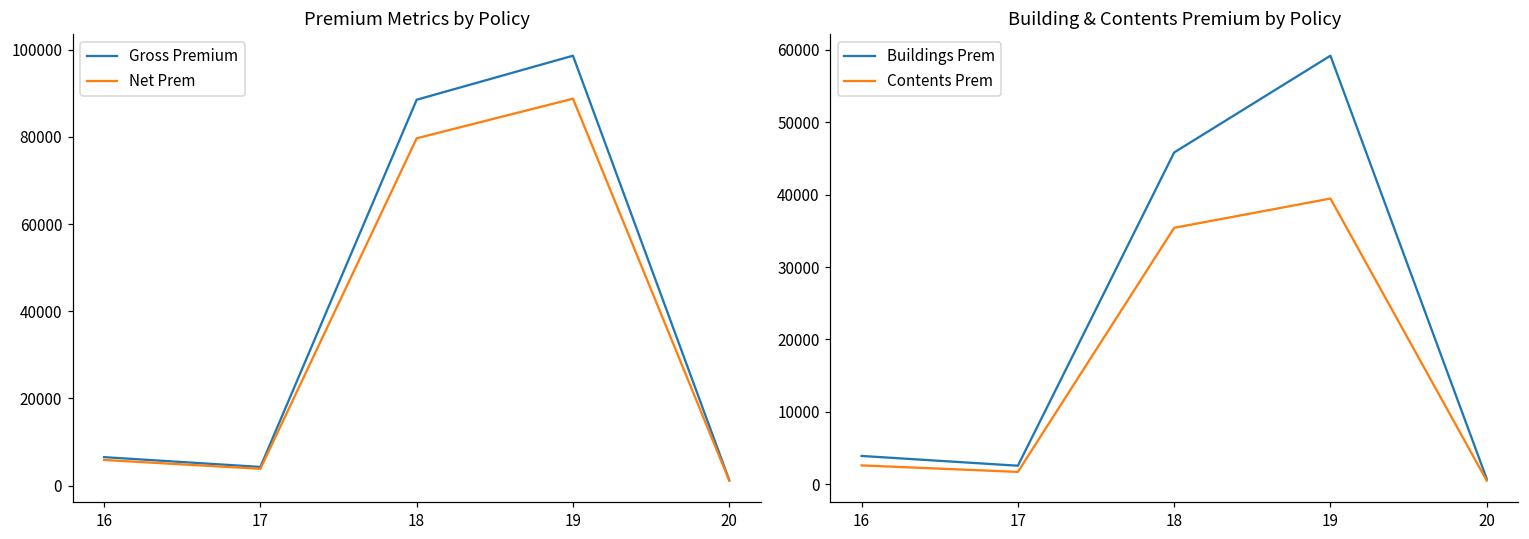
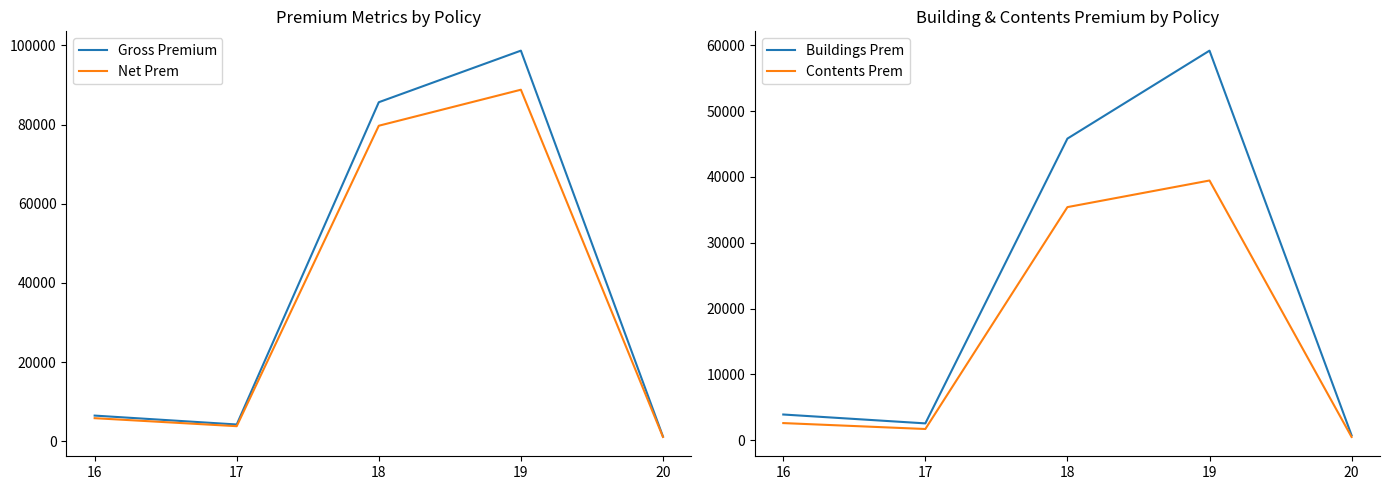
  {
    "Premium Metrics by Policy": {
      "Gross Premium": {
        "16": 7000,
-       "18": 89000,
+       "18": 86000,
        "19": 99000
      },
      "Net Prem": {
        "16": 6000,
        "18": 80000,
        "19": 89000
      }
    },
    "Building & Contents Premium by Policy": {
      "Buildings Prem": {
        "16": 4000,
        "17": 3000,
        "18": 46000,
        "19": 59000
      },
      "Contents Prem": {
        "16": 3000,
        "17": 2000,
        "18": 35000,
        "19": 39000
      }
    }
  }
